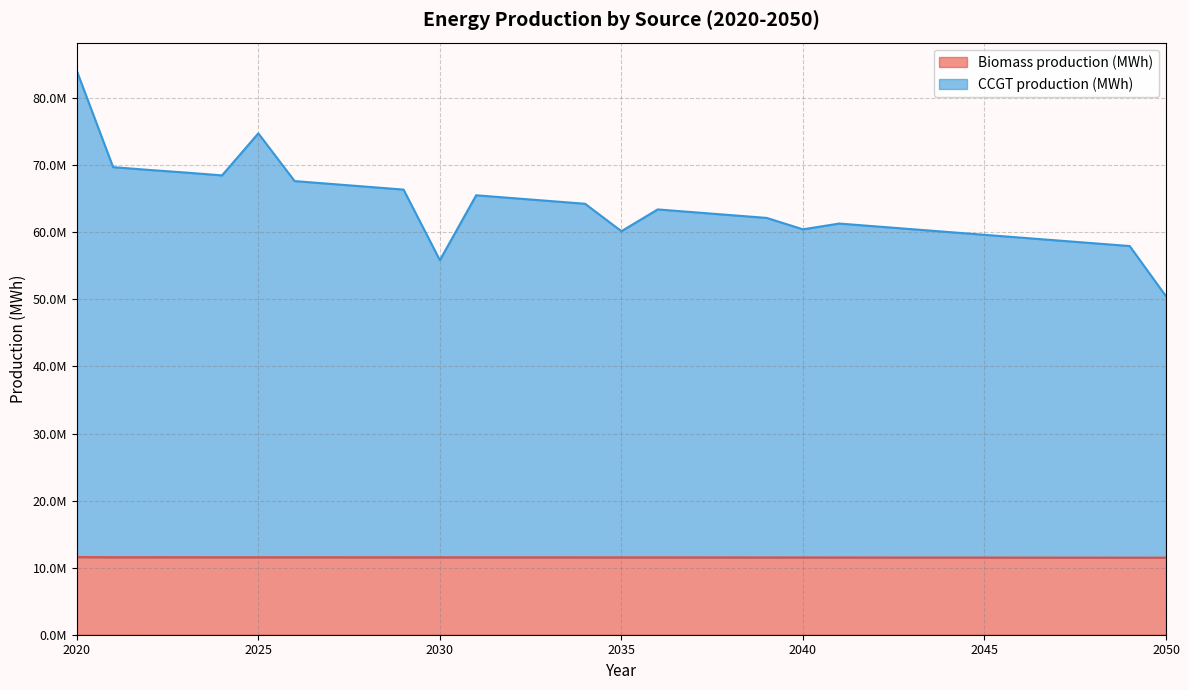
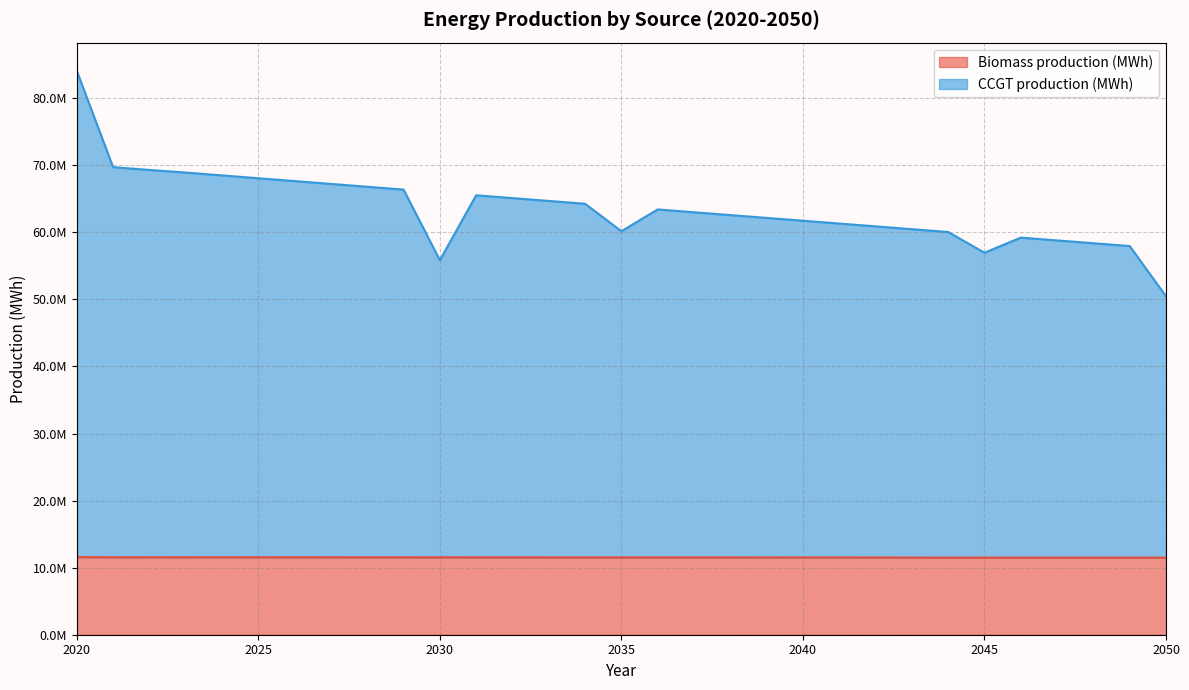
  {
    "Biomass production (MWh)": {
      "2020": 12000000,
      "2025": 12000000,
      "2030": 12000000,
      "2035": 12000000,
      "2040": 12000000,
      "2045": 12000000,
      "2050": 11000000
    },
    "CCGT production (MWh)": {
      "2020": 73000000,
-     "2025": 63000000,
+     "2025": 57000000,
      "2030": 44000000,
      "2035": 49000000,
-     "2040": 49000000,
-     "2045": 48000000,
+     "2040": 50000000,
+     "2045": 45000000,
      "2050": 39000000
    }
  }
